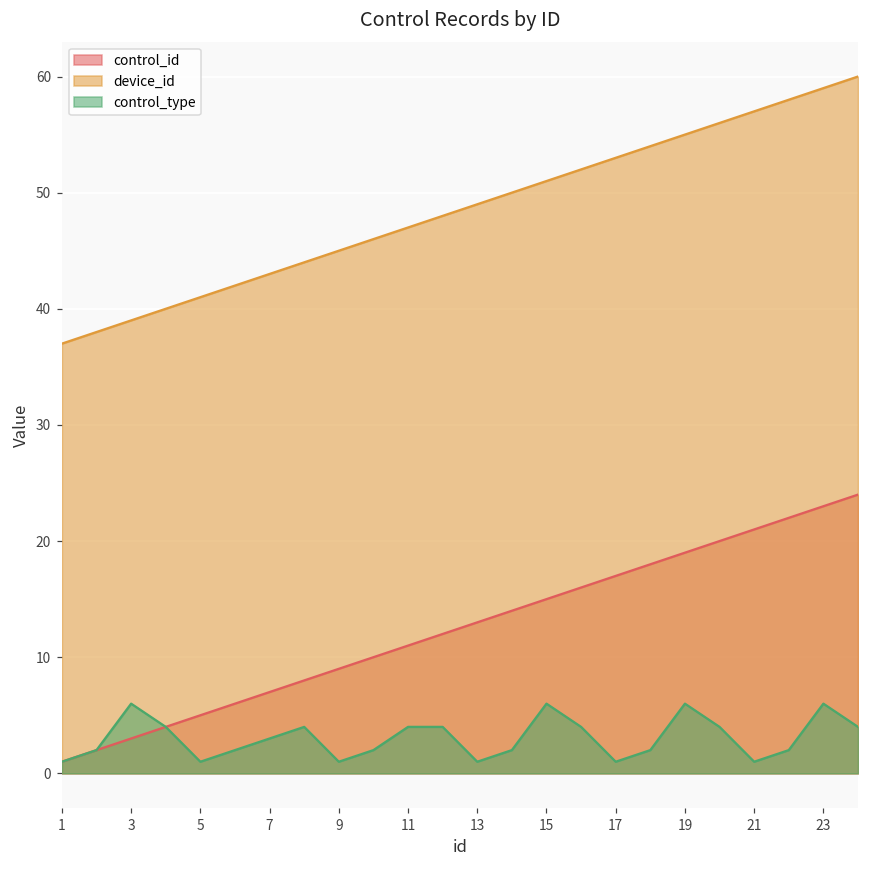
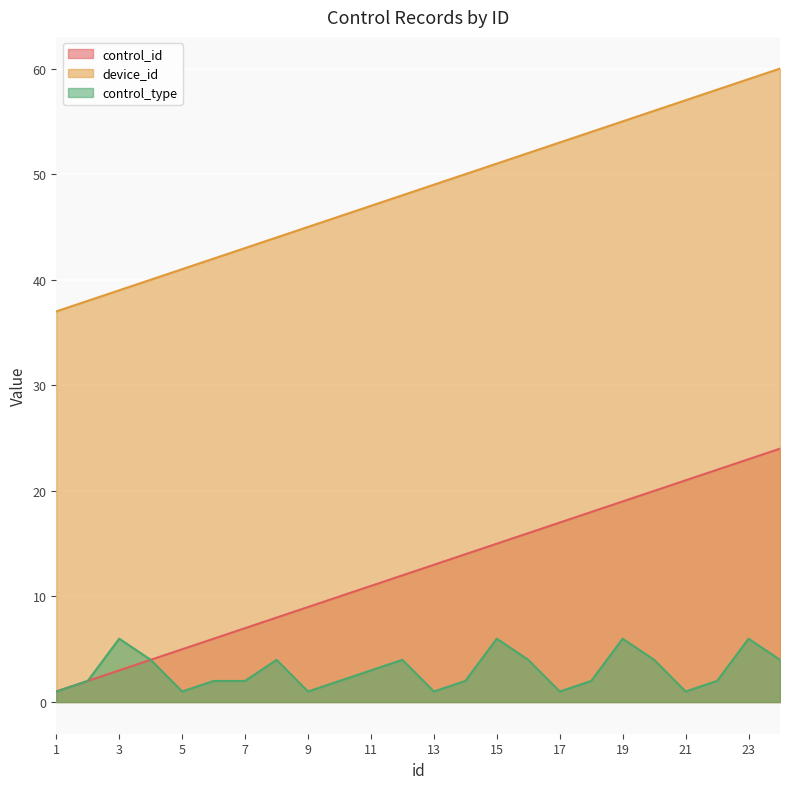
  {
    "control_type": {
      "3": 6,
      "5": 1,
-     "7": 3,
+     "7": 2,
      "9": 1,
-     "11": 4,
+     "11": 3,
      "13": 1,
      "15": 6,
      "17": 1,
      "19": 6,
      "21": 1,
      "23": 6
    }
  }
